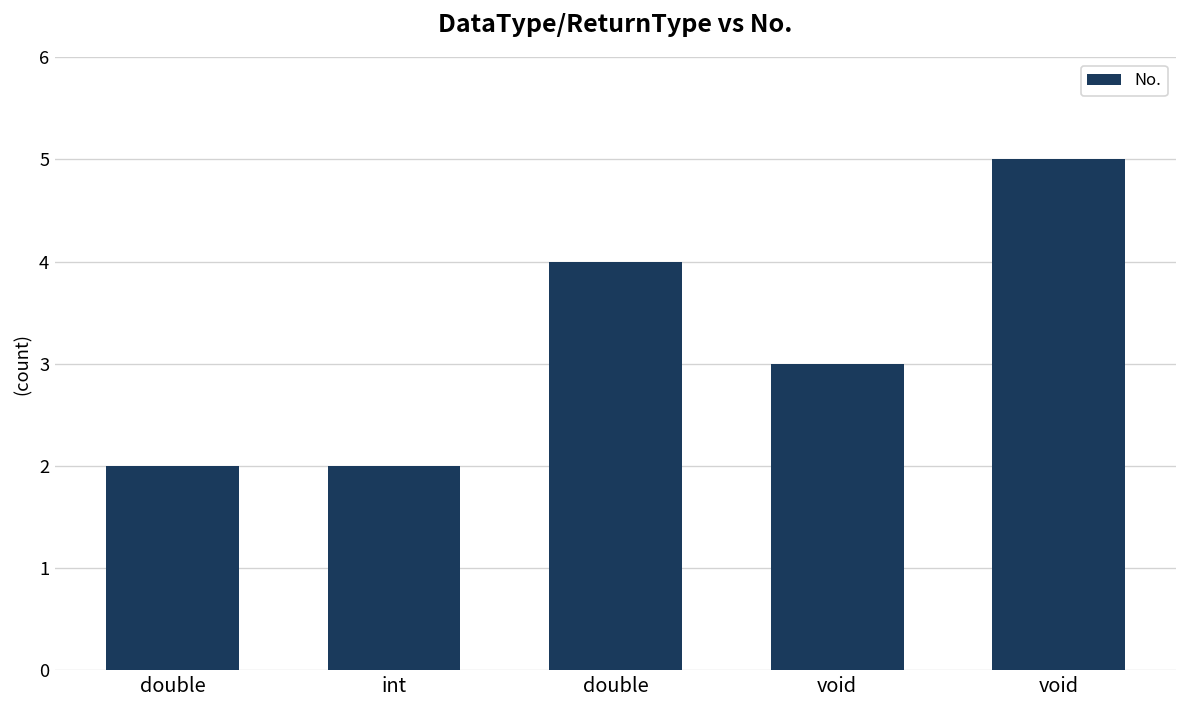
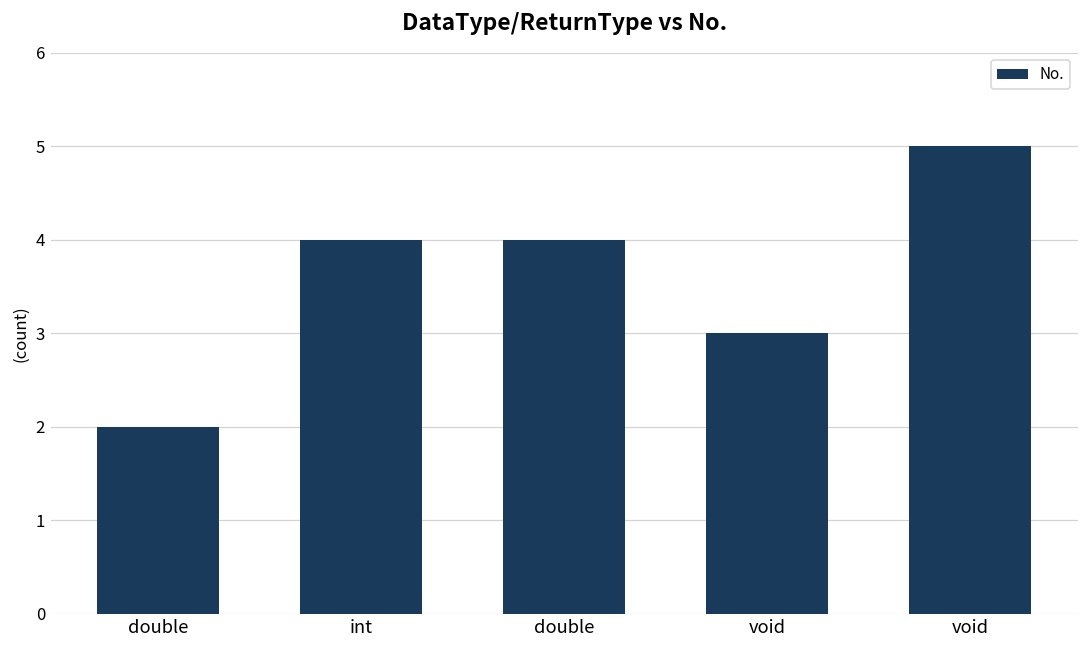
  {
-   "int": 2
+   "int": 4
  }
